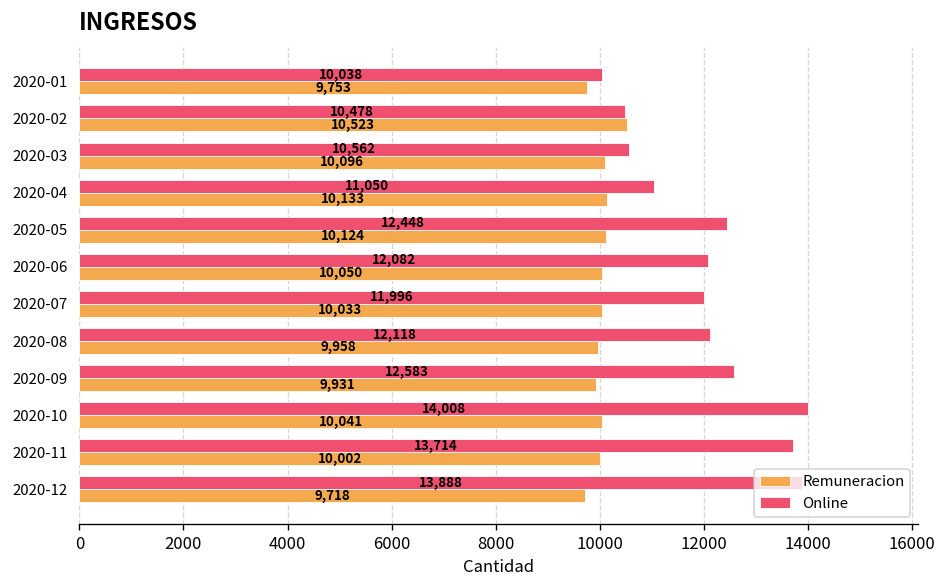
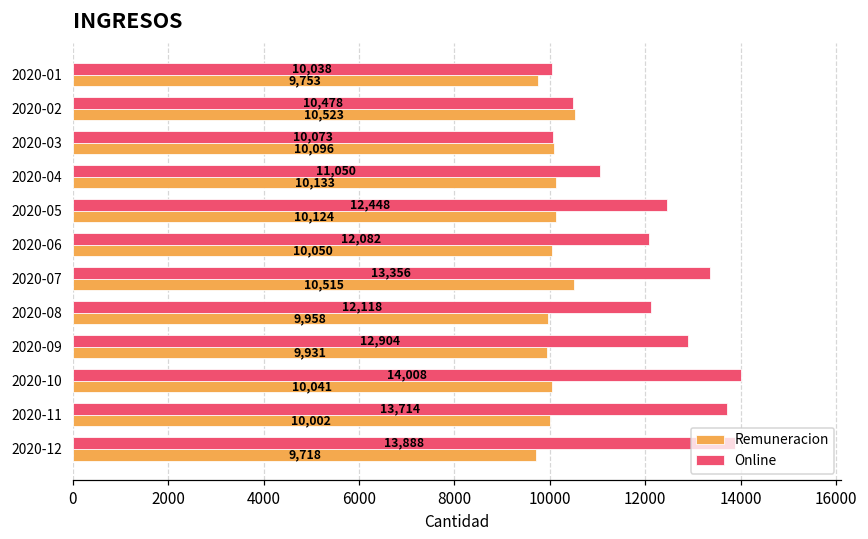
  {
    "Remuneracion": {
      "2020-03": "10,096",
      "2020-04": "10,133",
      "2020-05": "10,124",
      "2020-06": "10,050",
-     "2020-07": "10,033",
+     "2020-07": "10,515",
      "2020-08": "9,958",
      "2020-09": "9,931",
      "2020-10": "10,041",
      "2020-11": "10,002",
      "2020-12": "9,718"
    },
    "Online": {
      "2020-01": "10,038",
-     "2020-03": "10,562",
+     "2020-03": "10,073",
      "2020-04": "11,050",
      "2020-05": "12,448",
      "2020-06": "12,082",
-     "2020-07": "11,996",
+     "2020-07": "13,356",
      "2020-08": "12,118",
-     "2020-09": "12,583",
+     "2020-09": "12,904",
      "2020-10": "14,008",
      "2020-11": "13,714"
    }
  }
